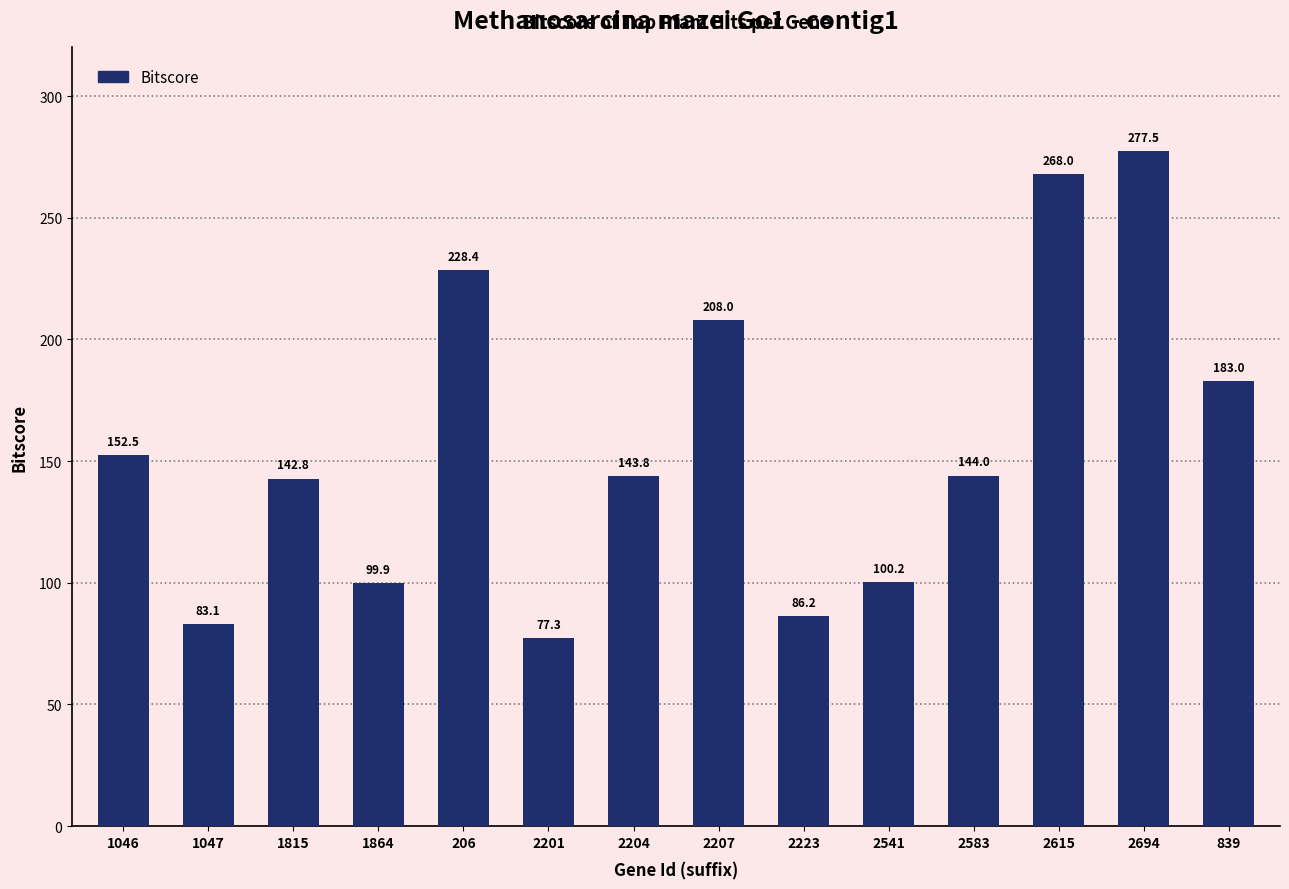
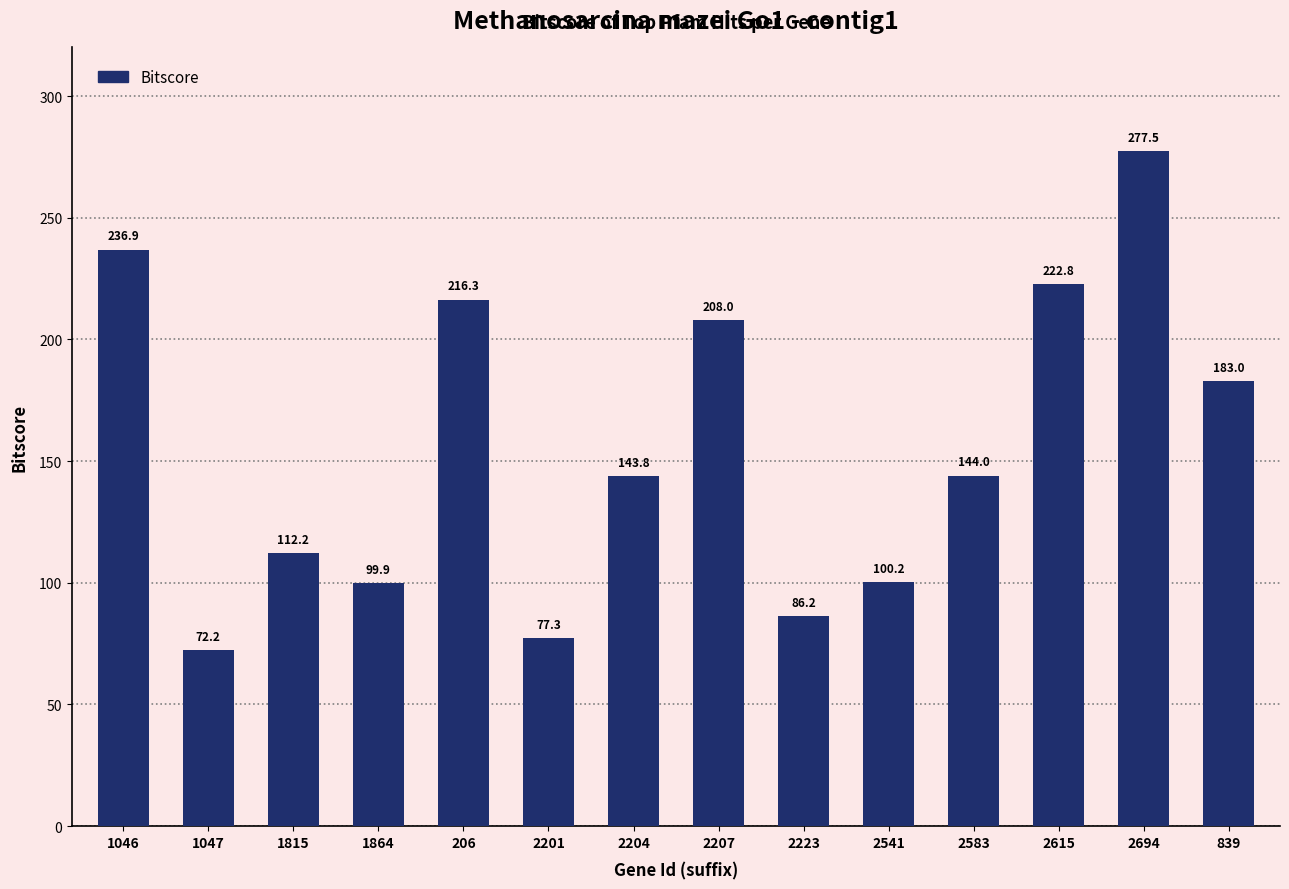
  {
-   "1046": 152.5,
-   "1047": 83.1,
-   "1815": 142.8,
+   "1046": 236.9,
+   "1047": 72.2,
+   "1815": 112.2,
    "1864": 99.9,
-   "206": 228.4,
+   "206": 216.3,
    "2201": 77.3,
    "2204": 143.8,
    "2207": 208.0,
    "2223": 86.2,
    "2541": 100.2,
    "2583": 144.0,
-   "2615": 268.0,
+   "2615": 222.8,
    "2694": 277.5,
    "839": 183.0
  }
